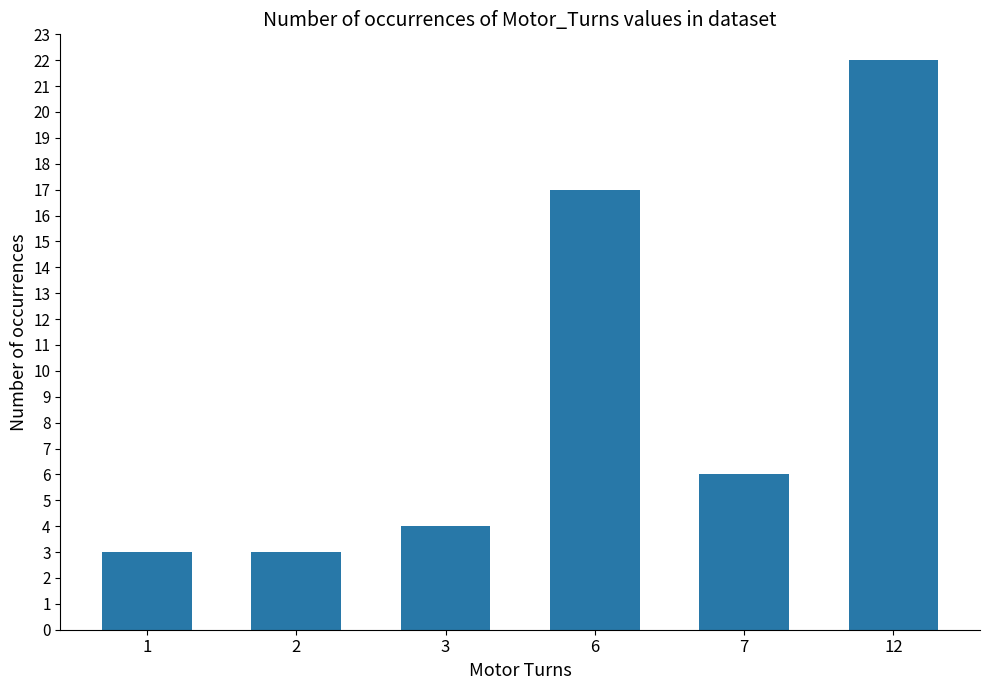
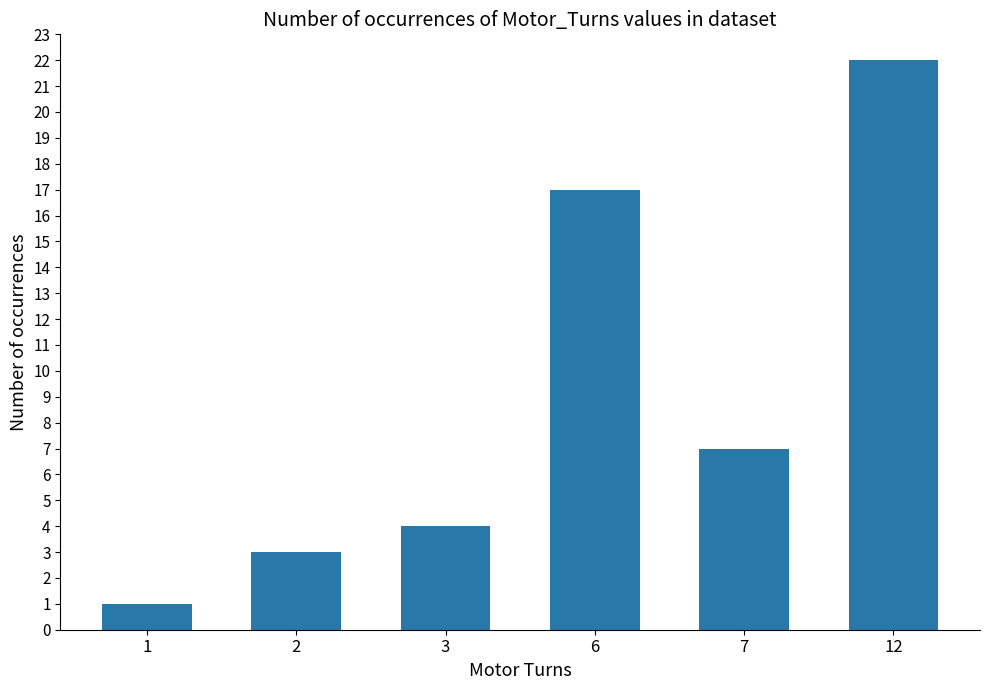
  {
-   "1": 3,
+   "1": 1,
    "2": 3,
    "3": 4,
    "6": 17,
-   "7": 6,
+   "7": 7,
    "12": 22
  }
